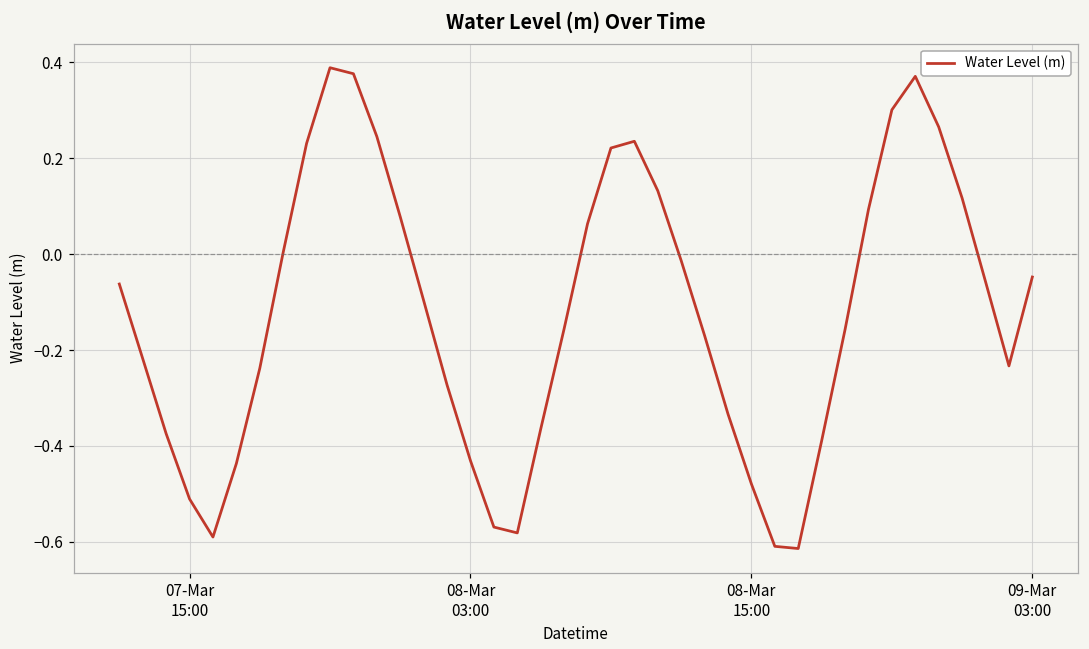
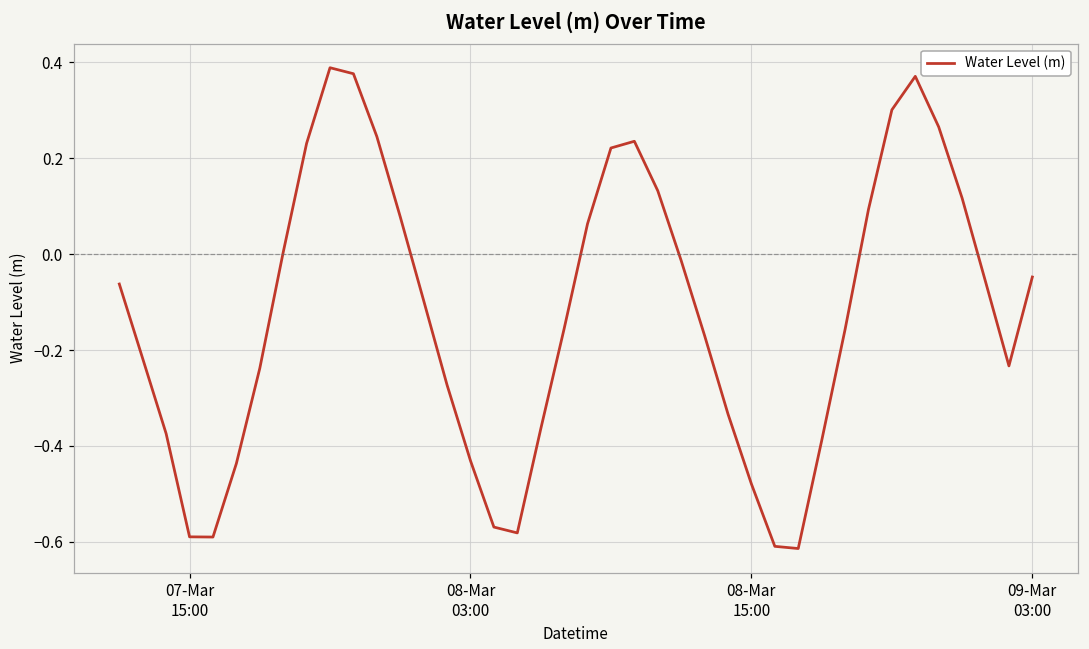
  {
-   "07-Mar 15:00": -0.51,
+   "07-Mar 15:00": -0.59,
    "08-Mar 03:00": -0.43,
    "08-Mar 15:00": -0.48,
    "09-Mar 03:00": -0.05
  }
